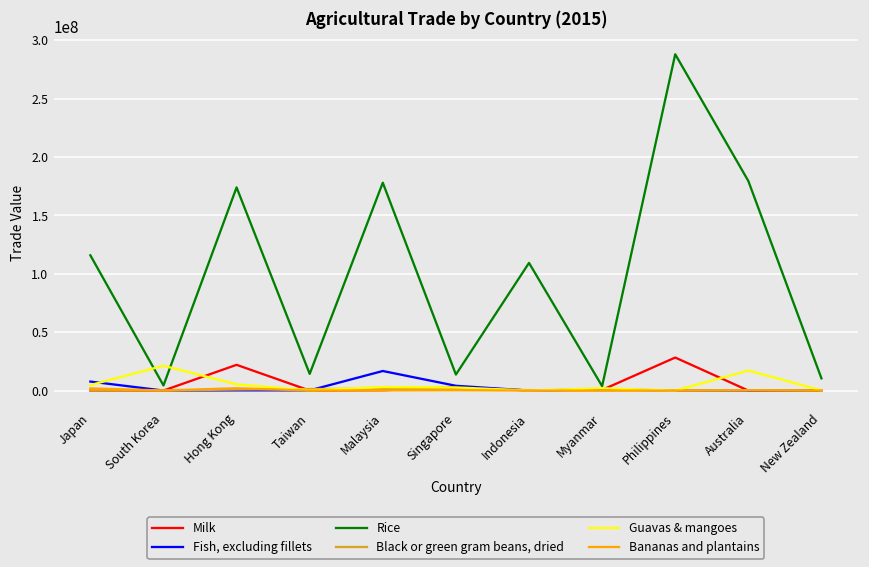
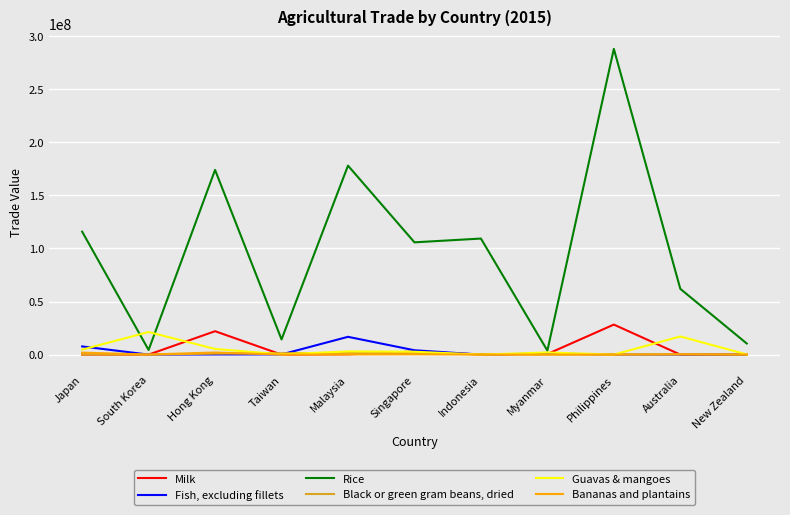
  {
    "Milk": {
      "Hong Kong": 22000000,
      "Philippines": 28000000
    },
    "Fish, excluding fillets": {
      "Japan": 8000000,
      "Malaysia": 17000000
    },
    "Rice": {
      "Japan": 116000000,
      "South Korea": 4000000,
      "Hong Kong": 174000000,
      "Taiwan": 14000000,
      "Malaysia": 178000000,
-     "Singapore": 14000000,
+     "Singapore": 106000000,
      "Indonesia": 109000000,
      "Philippines": 288000000,
-     "Australia": 179000000,
+     "Australia": 62000000,
      "New Zealand": 10000000
    },
    "Guavas & mangoes": {
      "Japan": 5000000,
      "South Korea": 21000000,
      "Hong Kong": 5000000,
      "Australia": 17000000
    }
  }
